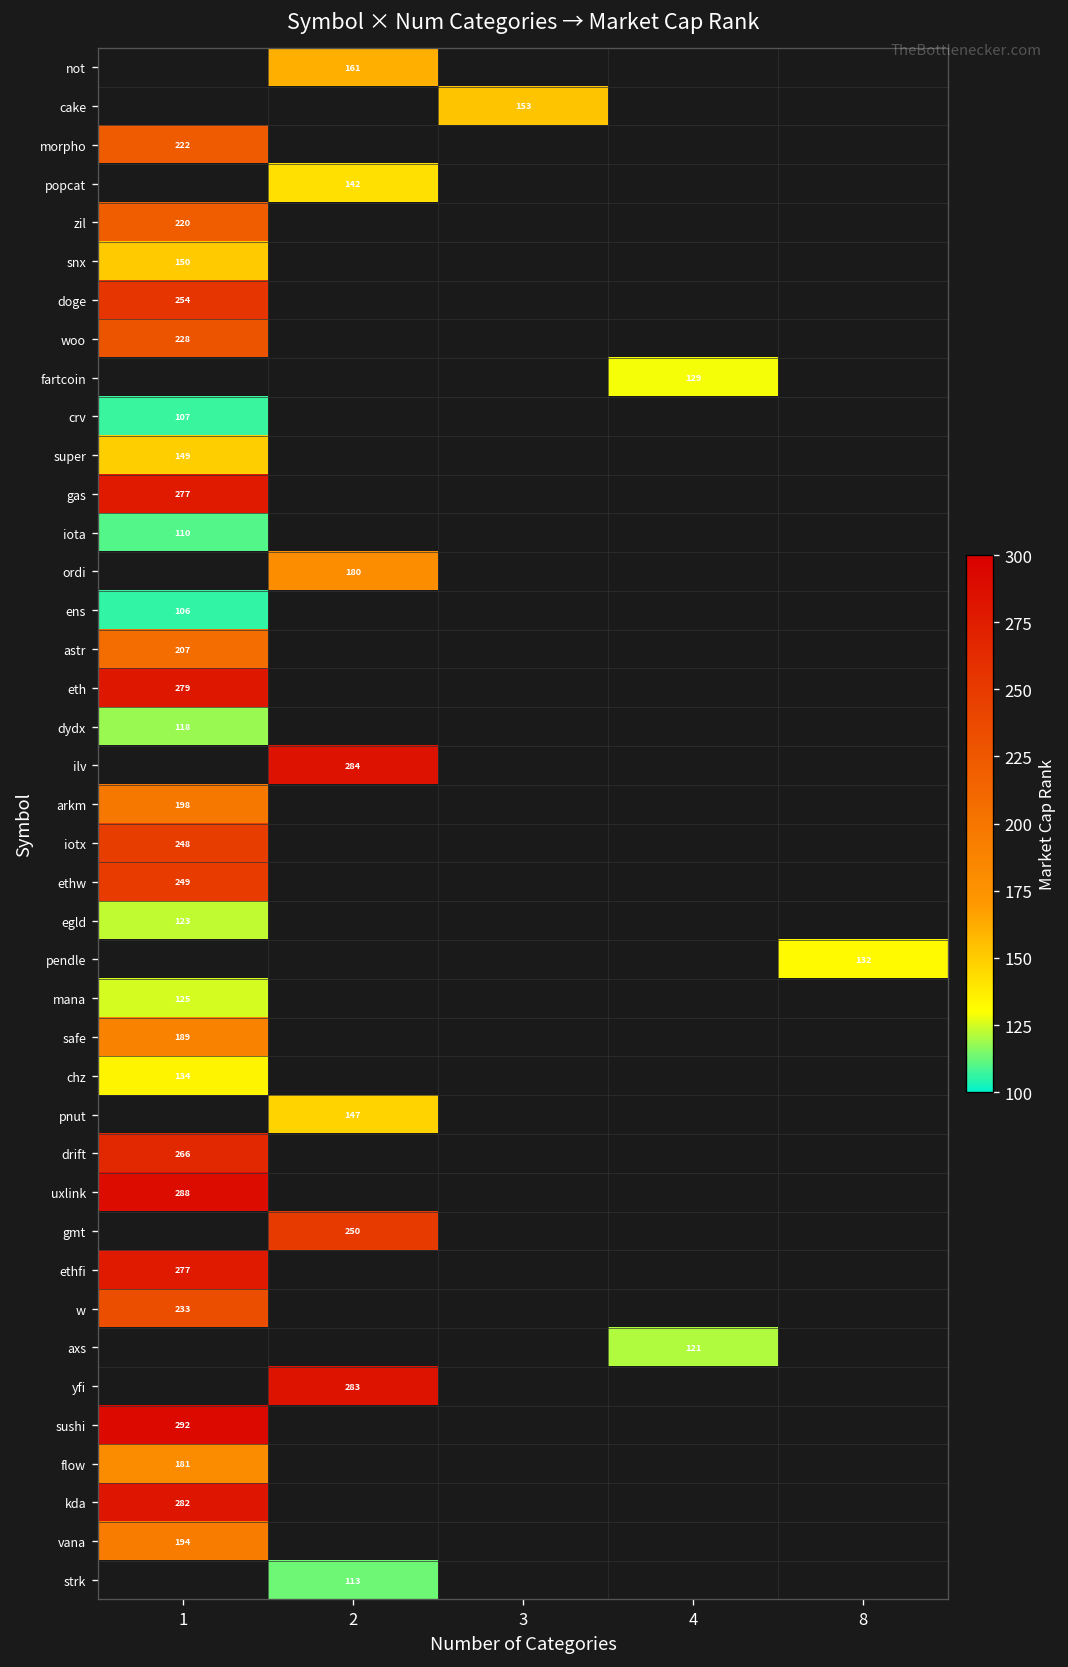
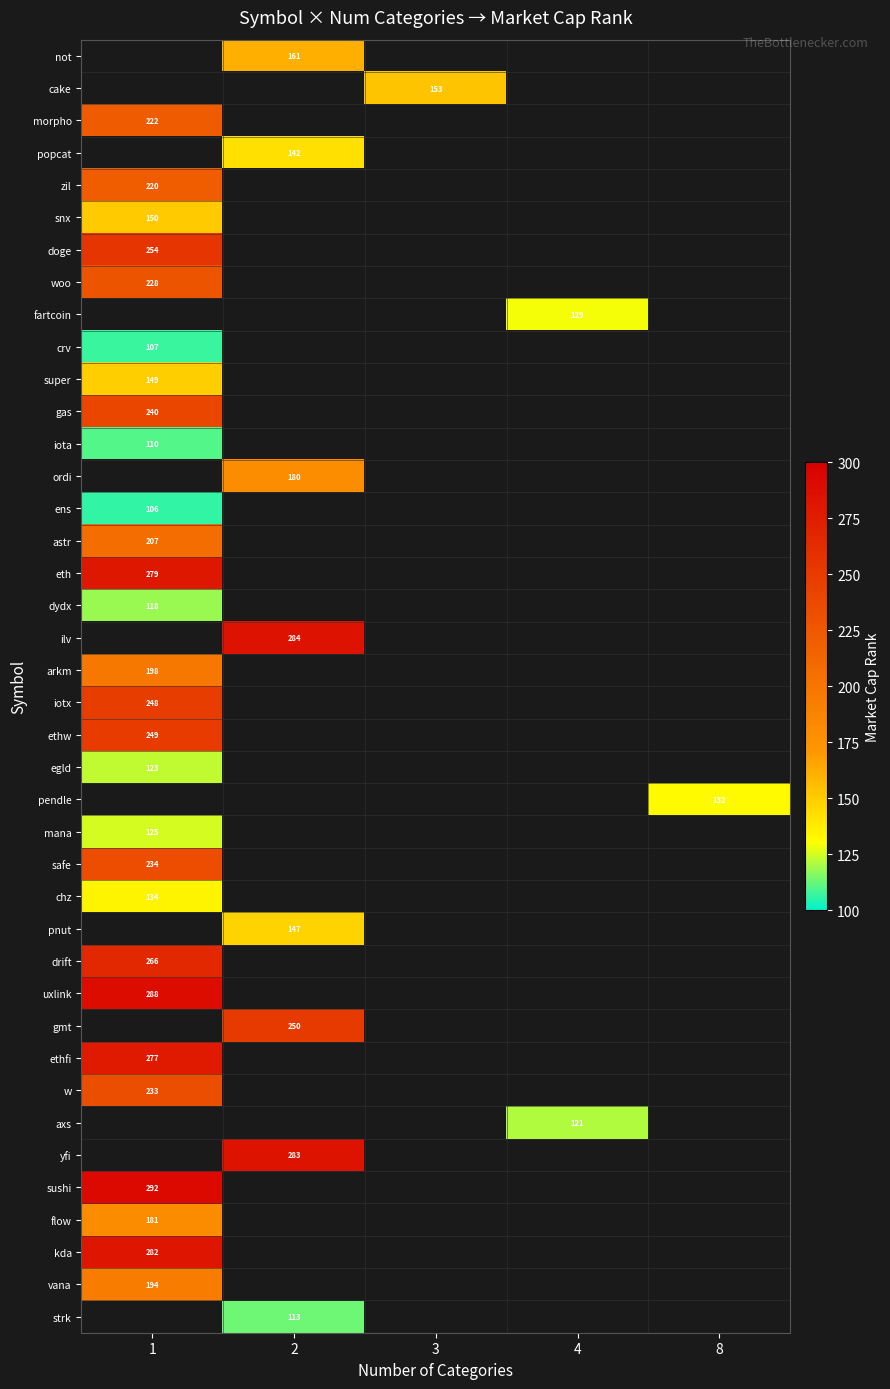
  {
    "not": {
      "2": 161
    },
    "cake": {
      "3": 153
    },
    "morpho": {
      "1": 222
    },
    "popcat": {
      "2": 142
    },
    "zil": {
      "1": 220
    },
    "snx": {
      "1": 150
    },
    "doge": {
      "1": 254
    },
    "woo": {
      "1": 228
    },
    "fartcoin": {
      "4": 129
    },
    "crv": {
      "1": 107
    },
    "super": {
      "1": 149
    },
    "gas": {
-     "1": 277
+     "1": 240
    },
    "iota": {
      "1": 110
    },
    "ordi": {
      "2": 180
    },
    "ens": {
      "1": 106
    },
    "astr": {
      "1": 207
    },
    "eth": {
      "1": 279
    },
    "dydx": {
      "1": 118
    },
    "ilv": {
      "2": 284
    },
    "arkm": {
      "1": 198
    },
    "iotx": {
      "1": 248
    },
    "ethw": {
      "1": 249
    },
    "egld": {
      "1": 123
    },
    "pendle": {
      "8": 132
    },
    "mana": {
      "1": 125
    },
    "safe": {
-     "1": 189
+     "1": 234
    },
    "chz": {
      "1": 134
    },
    "pnut": {
      "2": 147
    },
    "drift": {
      "1": 266
    },
    "uxlink": {
      "1": 288
    },
    "gmt": {
      "2": 250
    },
    "ethfi": {
      "1": 277
    },
    "w": {
      "1": 233
    },
    "axs": {
      "4": 121
    },
    "yfi": {
      "2": 283
    },
    "sushi": {
      "1": 292
    },
    "flow": {
      "1": 181
    },
    "kda": {
      "1": 282
    },
    "vana": {
      "1": 194
    },
    "strk": {
      "2": 113
    }
  }
